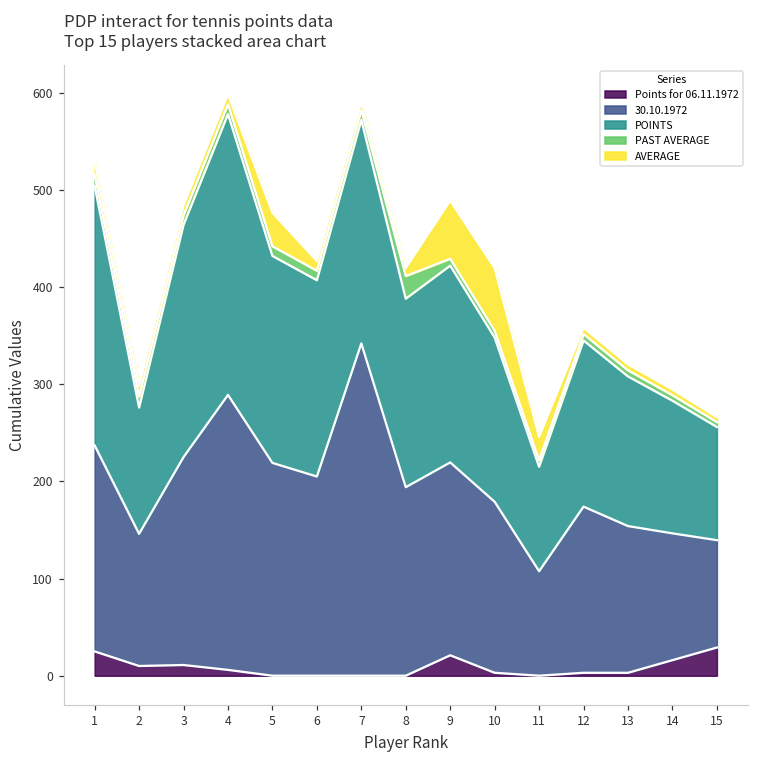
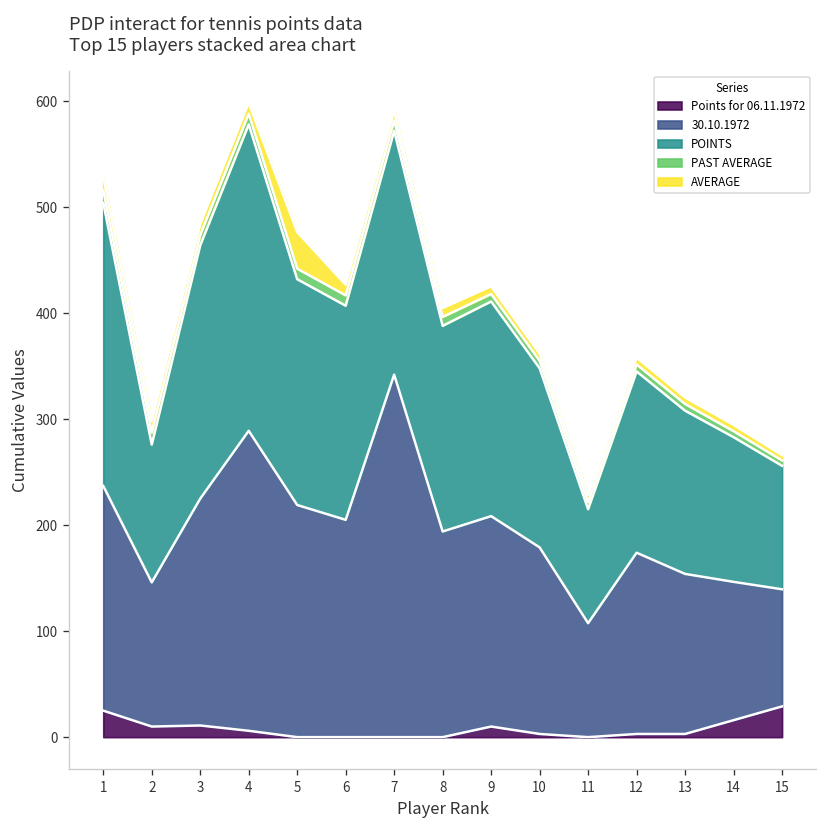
  {
    "Points for 06.11.1972": {
      "1": 30,
      "2": 10,
      "3": 10,
      "4": 10,
      "5": 0,
      "6": 0,
      "7": 0,
      "8": 0,
-     "9": 20,
+     "9": 10,
      "10": 0,
      "11": 0,
      "12": 0,
      "13": 0,
      "14": 20,
      "15": 30
    },
    "30.10.1972": {
      "1": 210,
      "2": 140,
      "3": 210,
      "4": 280,
      "5": 220,
      "6": 210,
      "7": 340,
      "8": 190,
      "9": 200,
      "10": 180,
      "11": 110,
      "12": 170,
      "13": 150,
      "14": 130,
      "15": 110
    },
    "POINTS": {
      "1": 270,
      "2": 130,
      "3": 240,
      "4": 290,
      "5": 210,
      "6": 200,
      "7": 230,
      "8": 190,
      "9": 200,
      "10": 170,
      "11": 110,
      "12": 170,
      "13": 150,
      "14": 140,
      "15": 120
    },
    "PAST AVERAGE": {
      "1": 10,
      "2": 10,
      "3": 10,
      "4": 10,
      "5": 10,
      "6": 10,
      "7": 10,
-     "8": 20,
+     "8": 10,
      "9": 10,
      "10": 10,
      "11": 10,
      "12": 10,
      "13": 10,
      "14": 10,
      "15": 10
    },
    "AVERAGE": {
      "1": 10,
      "2": 10,
      "3": 10,
      "4": 10,
      "5": 30,
      "6": 10,
      "7": 10,
      "8": 10,
-     "9": 60,
-     "10": 60,
-     "11": 20,
+     "9": 10,
+     "10": 10,
+     "11": 10,
      "12": 10,
      "13": 10,
      "14": 10,
      "15": 10
    }
  }
